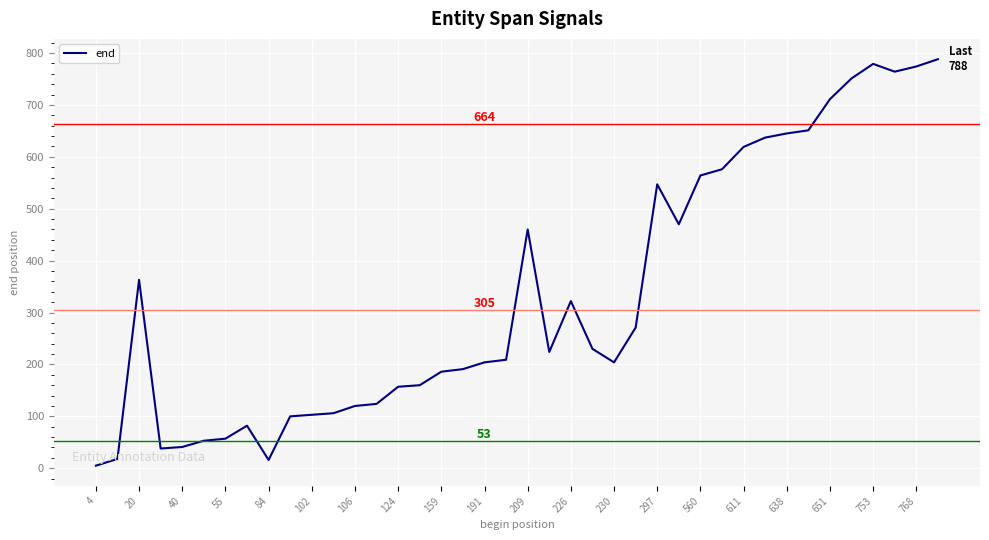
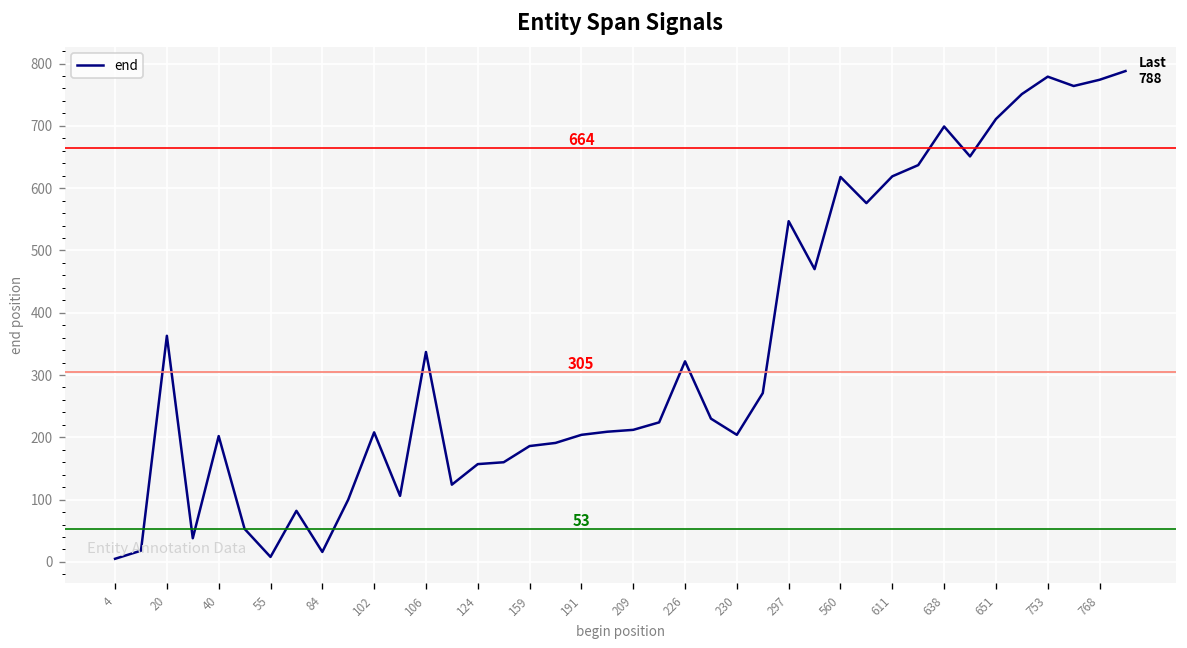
  {
    "4": 10,
    "20": 360,
-   "40": 40,
-   "55": 60,
+   "40": 200,
+   "55": 10,
    "84": 20,
-   "102": 100,
-   "106": 120,
+   "102": 210,
+   "106": 340,
    "124": 160,
    "159": 190,
    "191": 200,
-   "209": 460,
+   "209": 210,
    "226": 320,
    "230": 200,
    "297": 550,
-   "560": 560,
+   "560": 620,
    "611": 620,
-   "638": 650,
+   "638": 700,
    "651": 710,
    "753": 780,
    "768": 770
  }
